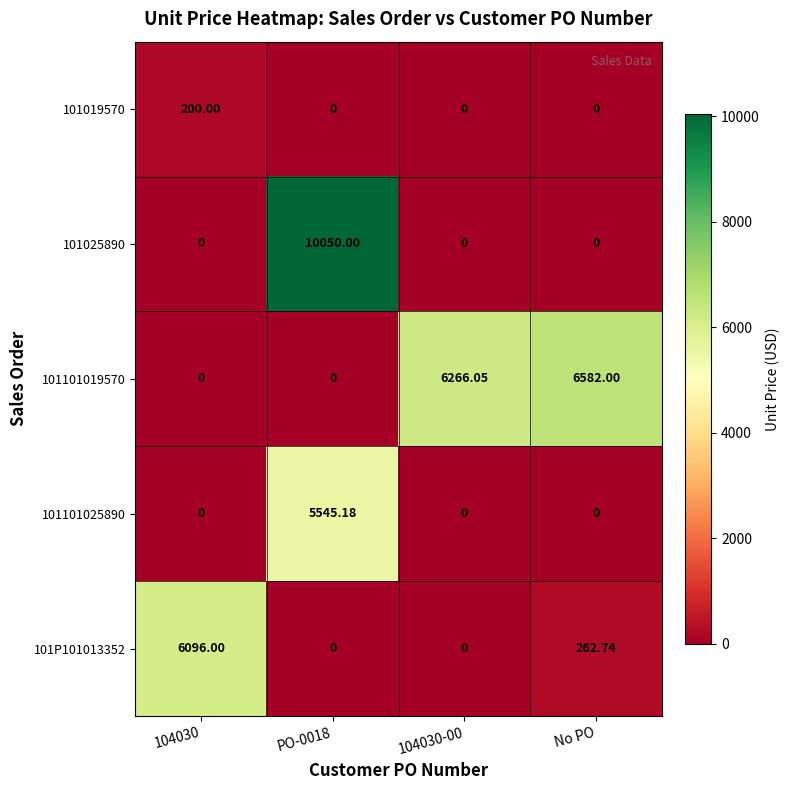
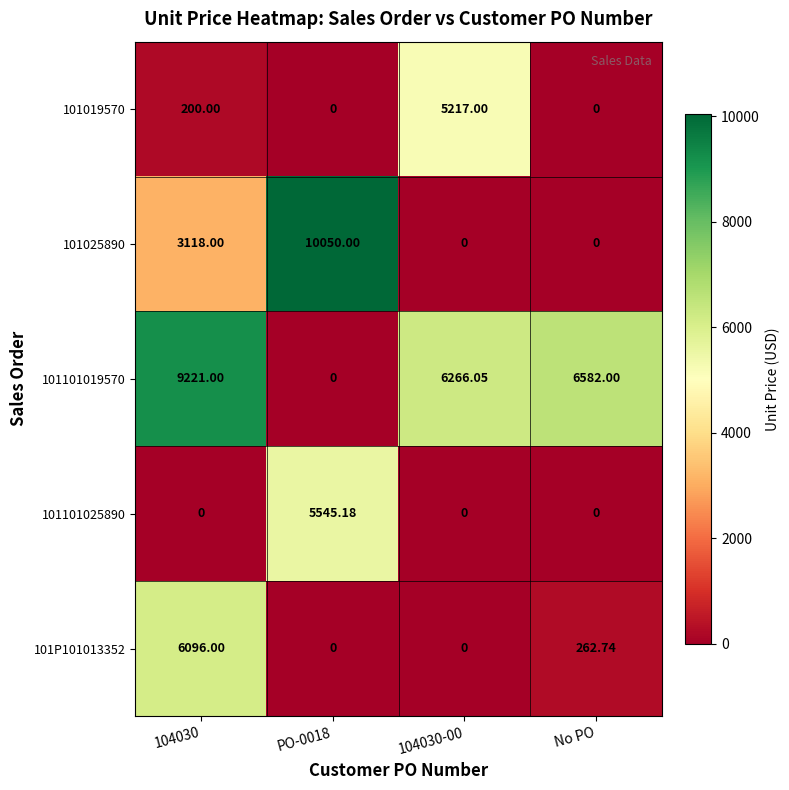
  {
    "101019570": {
      "104030": 200.00,
      "PO-0018": 0,
-     "104030-00": 0
+     "104030-00": 5217.00
    },
    "101025890": {
-     "104030": 0,
+     "104030": 3118.00,
      "PO-0018": 10050.00,
      "104030-00": 0,
      "No PO": 0
    },
    "101101019570": {
-     "104030": 0,
+     "104030": 9221.00,
      "PO-0018": 0,
      "104030-00": 6266.05,
      "No PO": 6582.00
    },
    "101101025890": {
      "104030": 0,
      "PO-0018": 5545.18,
      "104030-00": 0,
      "No PO": 0
    },
    "101P101013352": {
      "104030": 6096.00,
      "PO-0018": 0,
      "104030-00": 0,
      "No PO": 262.74
    }
  }
